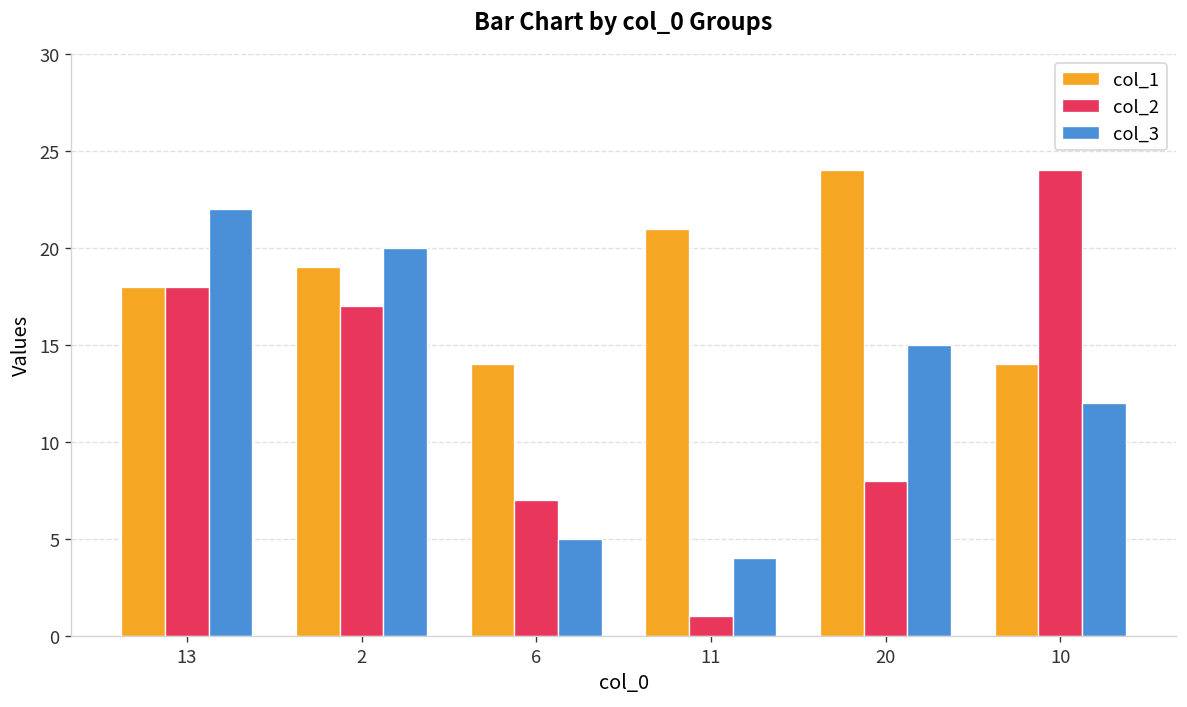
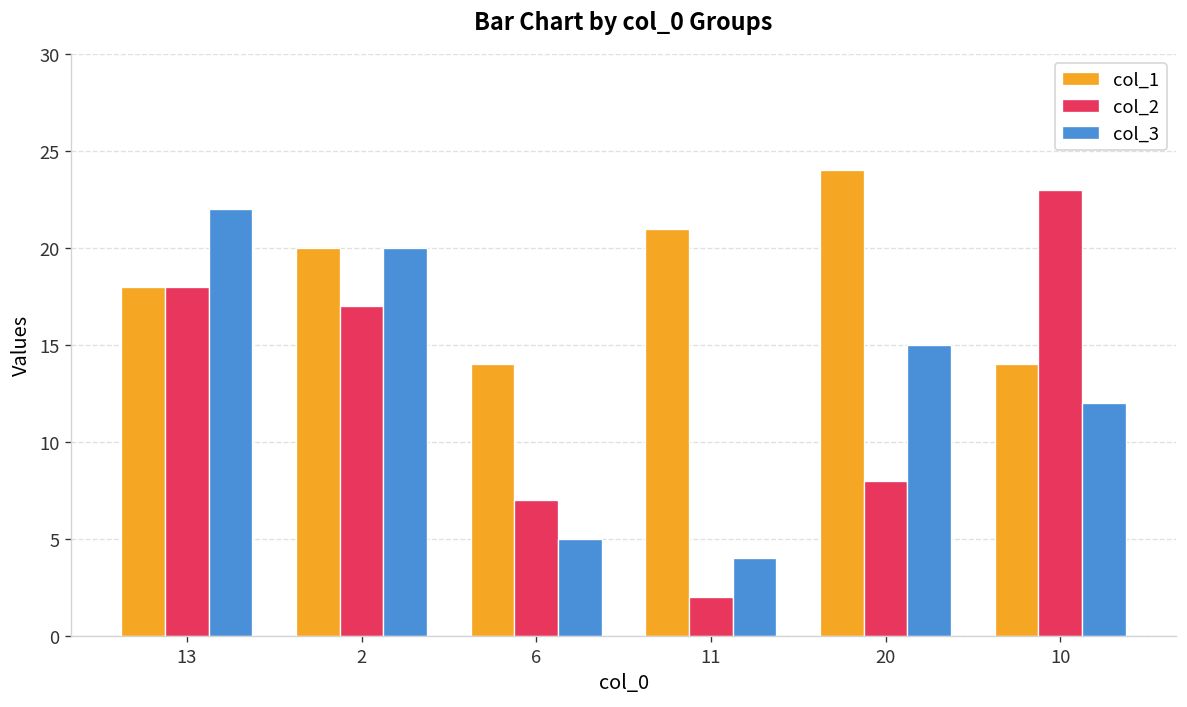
  {
    "col_1": {
      "13": 18,
-     "2": 19,
+     "2": 20,
      "6": 14,
      "11": 21,
      "20": 24,
      "10": 14
    },
    "col_2": {
      "13": 18,
      "2": 17,
      "6": 7,
-     "11": 1,
+     "11": 2,
      "20": 8,
-     "10": 24
+     "10": 23
    },
    "col_3": {
      "13": 22,
      "2": 20,
      "6": 5,
      "11": 4,
      "20": 15,
      "10": 12
    }
  }
